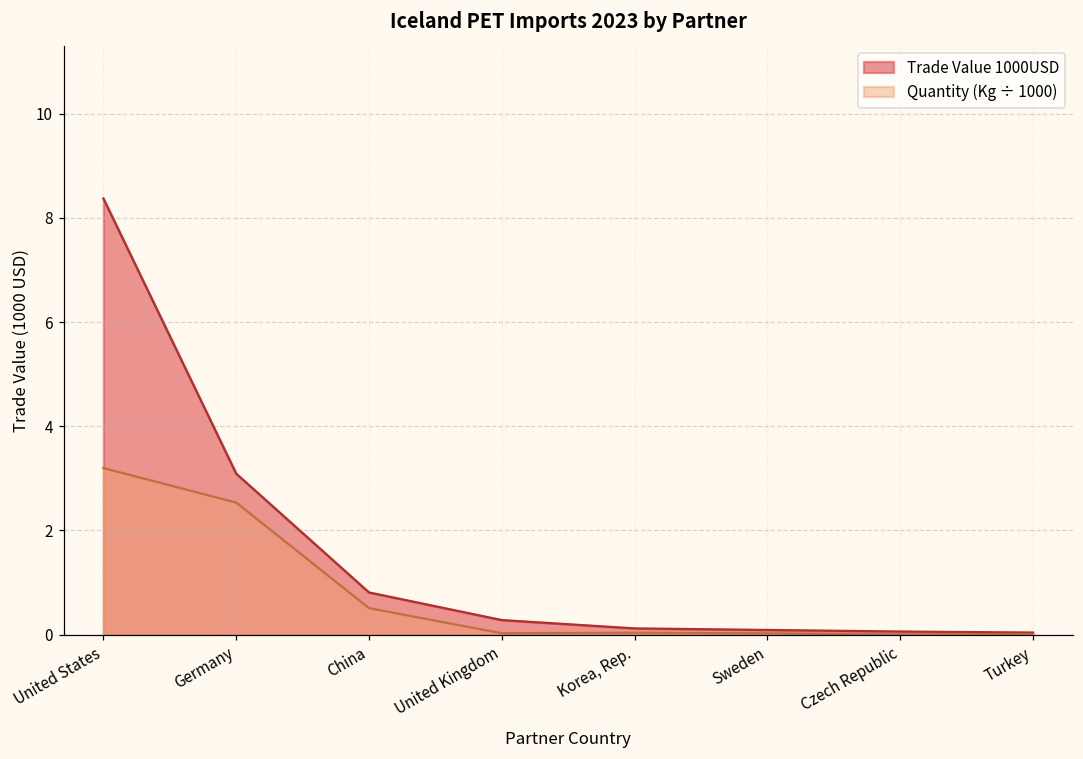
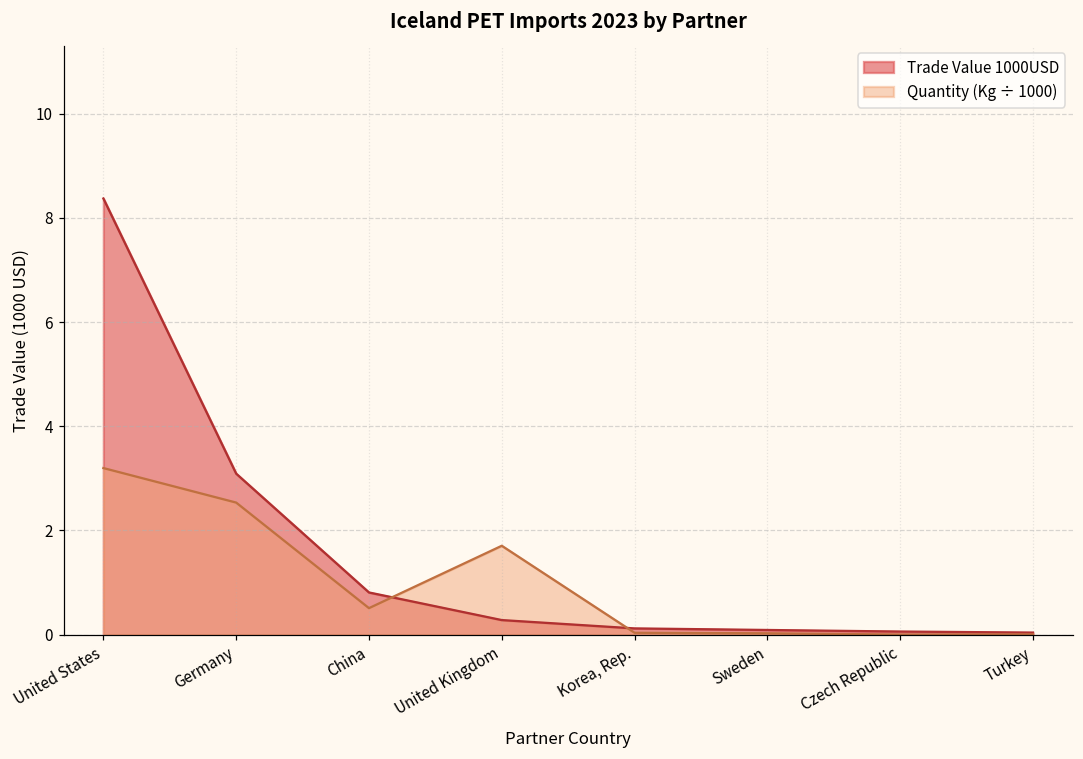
  {
    "Trade Value 1000USD": {
      "United States": 8.4,
      "Germany": 3.1,
      "China": 0.8,
      "United Kingdom": 0.3,
      "Korea, Rep.": 0.1,
      "Sweden": 0.1,
      "Czech Republic": 0.1
    },
    "Quantity (Kg ÷ 1000)": {
      "United States": 3.2,
      "Germany": 2.5,
      "China": 0.5,
-     "United Kingdom": 0.0,
+     "United Kingdom": 1.7,
      "Korea, Rep.": 0.0,
      "Sweden": 0.0,
      "Czech Republic": 0.0
    }
  }
